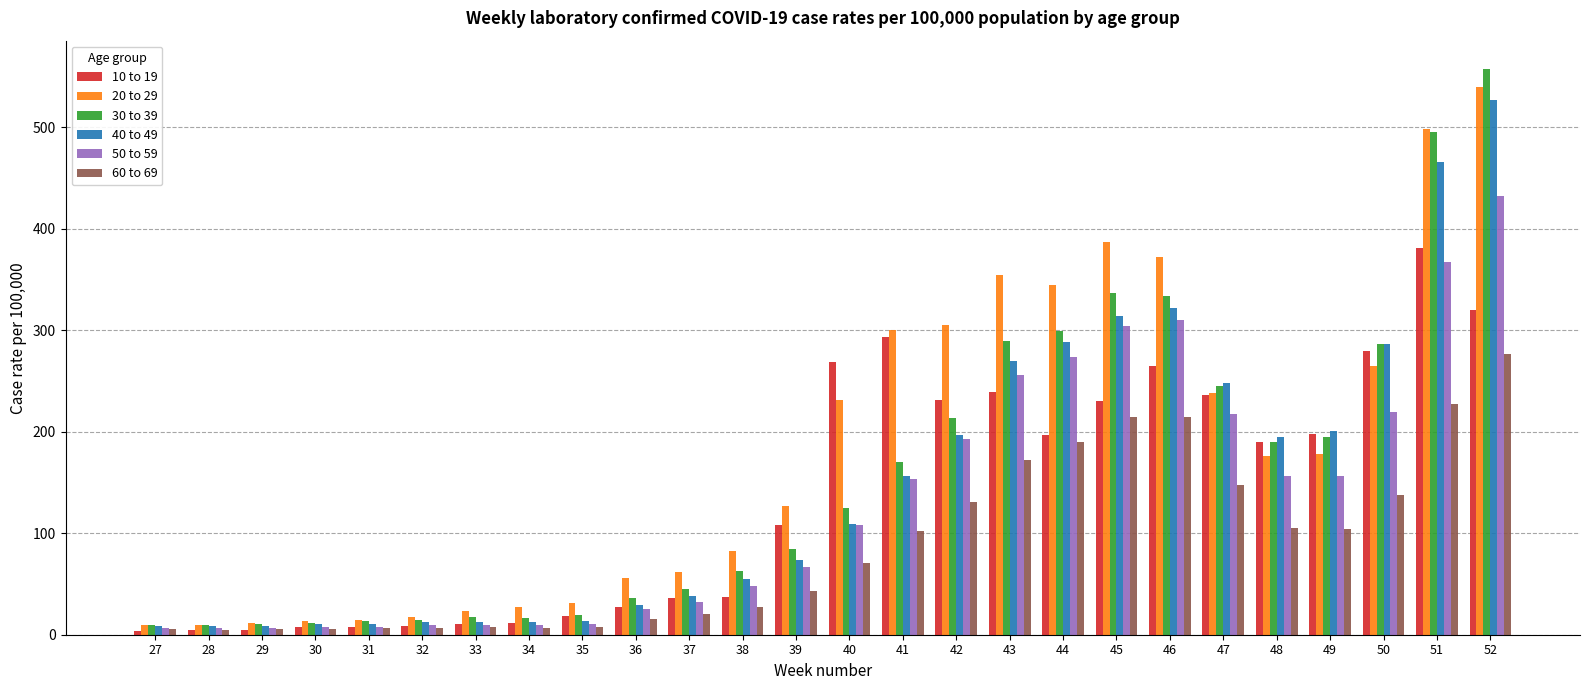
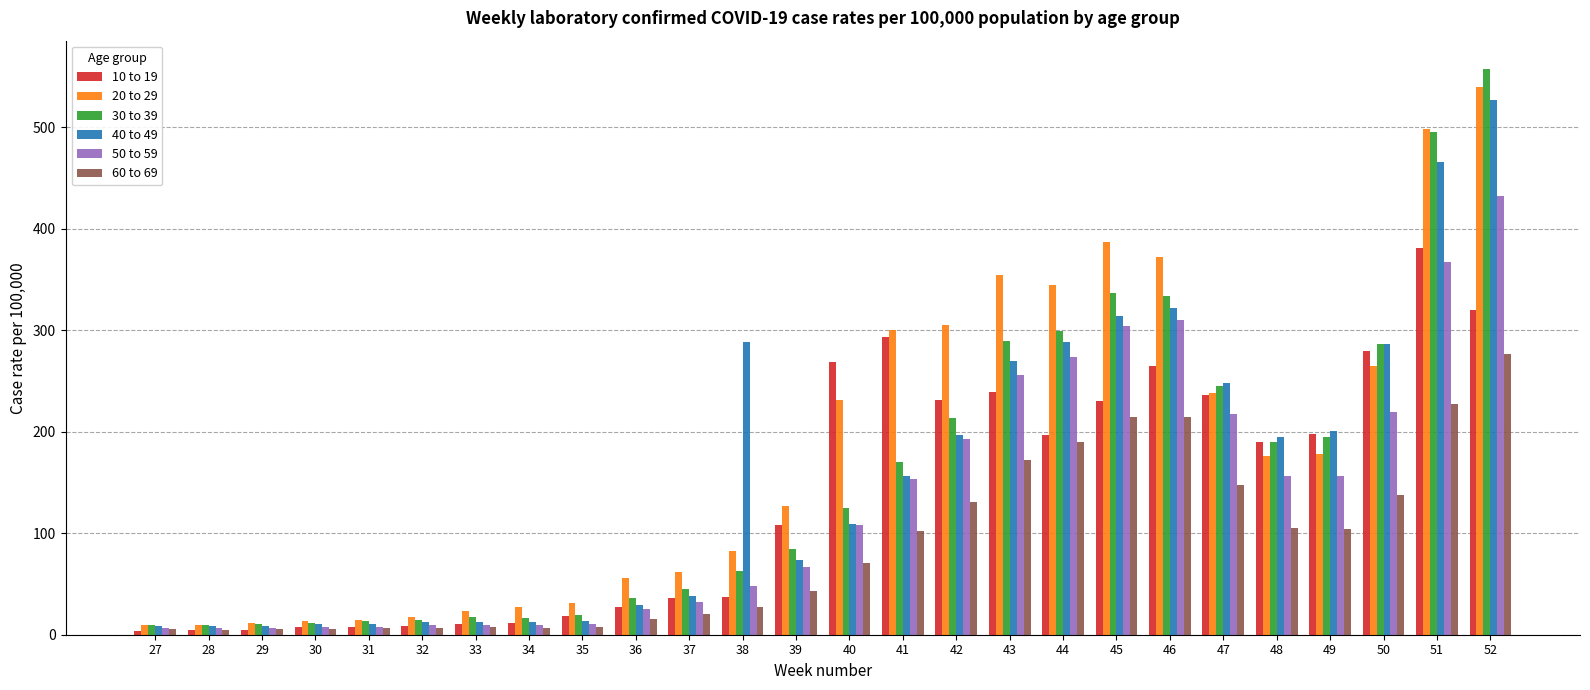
  {
    "10 to 19": {
      "27": 4,
      "28": 5,
      "29": 5,
      "30": 7,
      "31": 7,
      "32": 8,
      "33": 10,
      "34": 12,
      "35": 18,
      "36": 27,
      "37": 36,
      "38": 37,
      "39": 108,
      "40": 269,
      "41": 294,
      "42": 231,
      "43": 239,
      "44": 197,
      "45": 230,
      "46": 265,
      "47": 236,
      "48": 190,
      "49": 198,
      "50": 279,
      "51": 382,
      "52": 320
    },
    "20 to 29": {
      "27": 9,
      "28": 10,
      "29": 12,
      "30": 13,
      "31": 14,
      "32": 17,
      "33": 23,
      "34": 27,
      "35": 31,
      "36": 56,
      "37": 62,
      "38": 83,
      "39": 127,
      "40": 231,
      "41": 300,
      "42": 305,
      "43": 354,
      "44": 344,
      "45": 387,
      "46": 372,
      "47": 238,
      "48": 176,
      "49": 178,
      "50": 265,
      "51": 499,
      "52": 539
    },
    "30 to 39": {
      "27": 9,
      "28": 10,
      "29": 11,
      "30": 11,
      "31": 13,
      "32": 15,
      "33": 17,
      "34": 16,
      "35": 20,
      "36": 37,
      "37": 45,
      "38": 63,
      "39": 85,
      "40": 125,
      "41": 170,
      "42": 213,
      "43": 289,
      "44": 299,
      "45": 336,
      "46": 333,
      "47": 245,
      "48": 190,
      "49": 195,
      "50": 286,
      "51": 495,
      "52": 558
    },
    "40 to 49": {
      "27": 9,
      "28": 8,
      "29": 8,
      "30": 10,
      "31": 11,
      "32": 12,
      "33": 13,
      "34": 13,
      "35": 14,
      "36": 30,
      "37": 38,
-     "38": 55,
+     "38": 288,
      "39": 74,
      "40": 109,
      "41": 157,
      "42": 197,
      "43": 269,
      "44": 288,
      "45": 314,
      "46": 322,
      "47": 248,
      "48": 195,
      "49": 201,
      "50": 287,
      "51": 466,
      "52": 527
    },
    "50 to 59": {
      "27": 7,
      "28": 7,
      "29": 7,
      "30": 8,
      "31": 8,
      "32": 9,
      "33": 10,
      "34": 10,
      "35": 11,
      "36": 25,
      "37": 32,
      "38": 48,
      "39": 67,
      "40": 108,
      "41": 154,
      "42": 193,
      "43": 256,
      "44": 273,
      "45": 304,
      "46": 310,
      "47": 217,
      "48": 156,
      "49": 156,
      "50": 219,
      "51": 368,
      "52": 432
    },
    "60 to 69": {
      "27": 6,
      "28": 5,
      "29": 5,
      "30": 6,
      "31": 6,
      "32": 7,
      "33": 8,
      "34": 7,
      "35": 7,
      "36": 15,
      "37": 20,
      "38": 28,
      "39": 43,
      "40": 71,
      "41": 102,
      "42": 131,
      "43": 172,
      "44": 190,
      "45": 215,
      "46": 214,
      "47": 148,
      "48": 105,
      "49": 104,
      "50": 138,
      "51": 228,
      "52": 276
    }
  }
